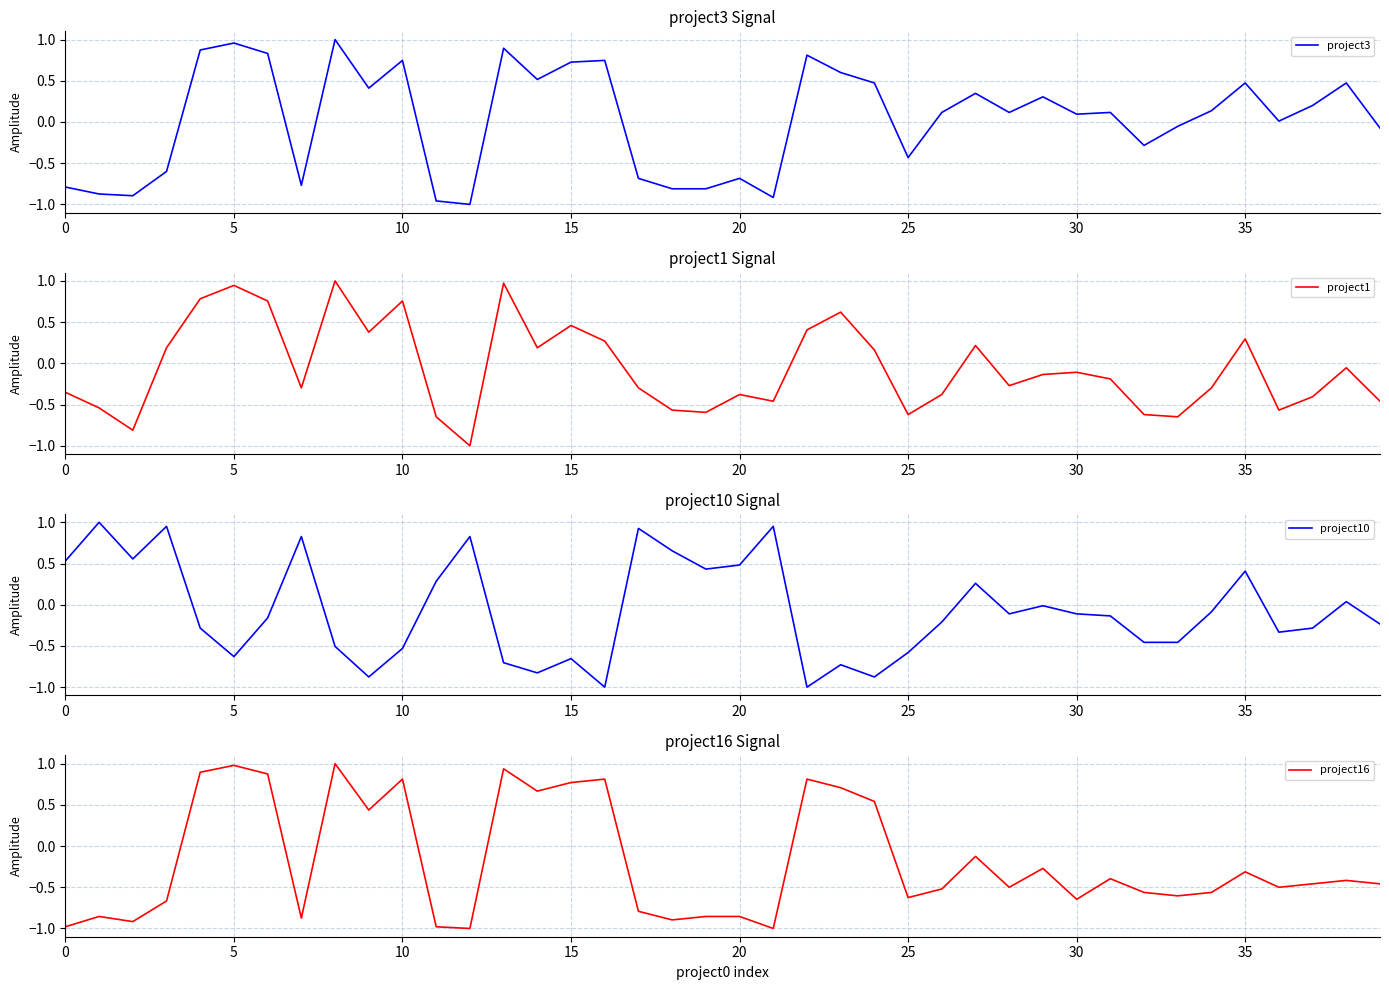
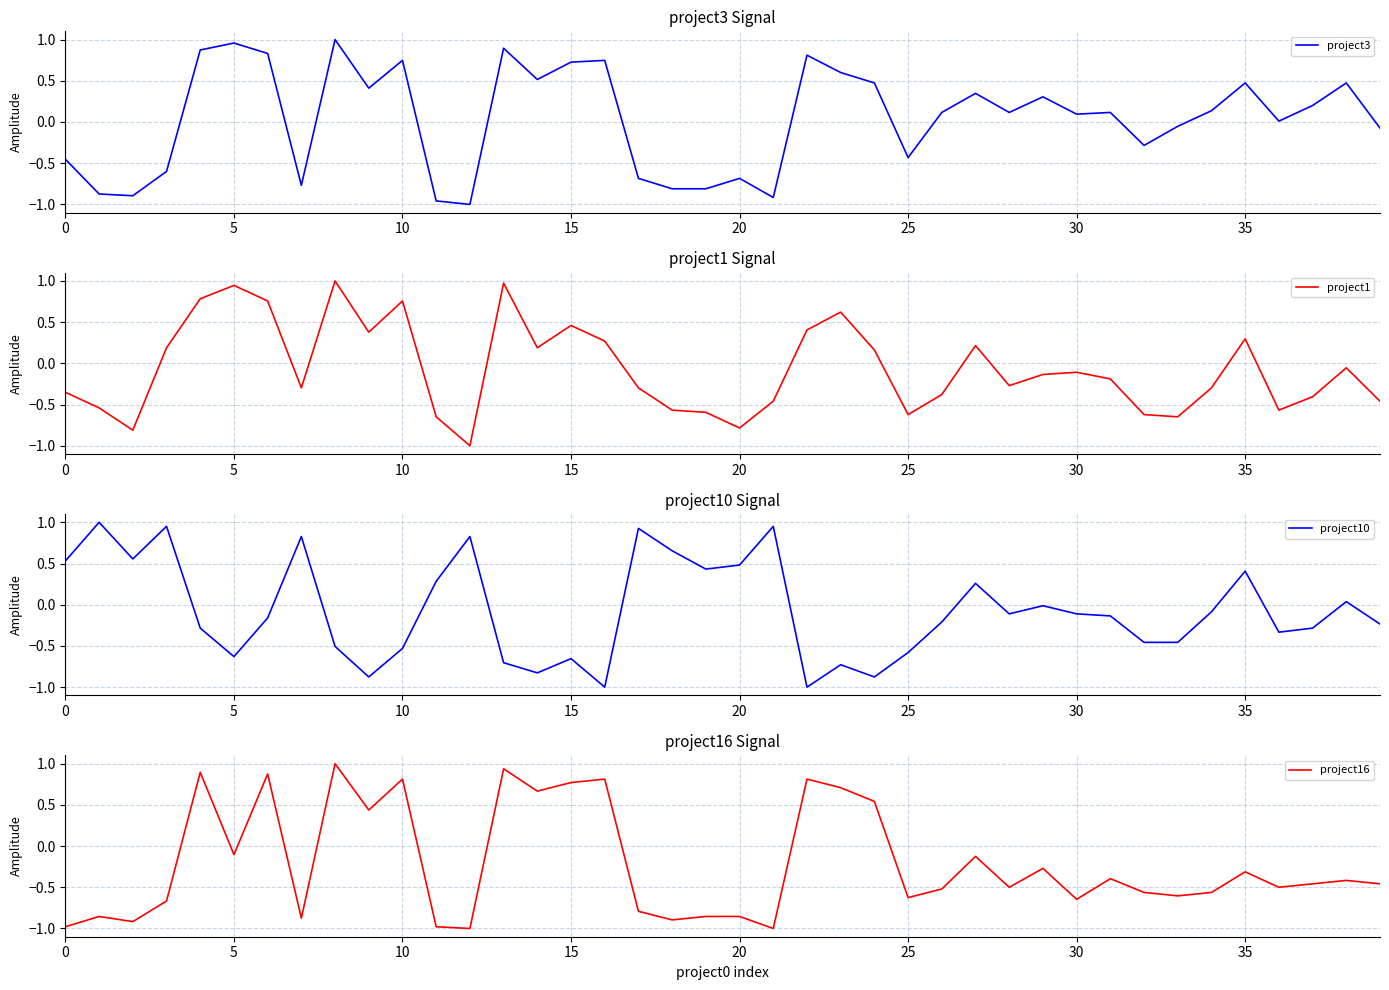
  {
    "project3 Signal": {
-     "0": -0.8,
+     "0": -0.5,
      "5": 1.0,
      "10": 0.7,
      "15": 0.7,
      "20": -0.7,
      "25": -0.4,
      "30": 0.1,
      "35": 0.5
    },
    "project1 Signal": {
      "0": -0.4,
      "5": 0.9,
      "10": 0.8,
      "15": 0.5,
-     "20": -0.4,
+     "20": -0.8,
      "25": -0.6,
      "30": -0.1,
      "35": 0.3
    },
    "project10 Signal": {
      "0": 0.5,
      "5": -0.6,
      "10": -0.5,
      "15": -0.7,
      "20": 0.5,
      "25": -0.6,
      "30": -0.1,
      "35": 0.4
    },
    "project16 Signal": {
      "0": -1.0,
-     "5": 1.0,
+     "5": -0.1,
      "10": 0.8,
      "15": 0.8,
      "20": -0.9,
      "25": -0.6,
      "30": -0.6,
      "35": -0.3
    }
  }
